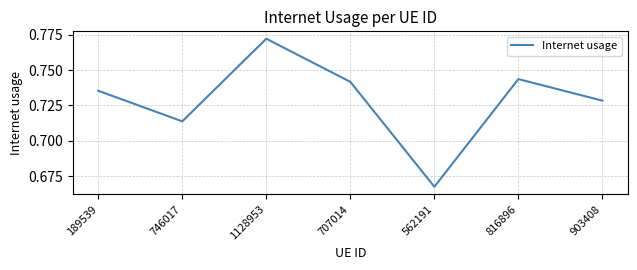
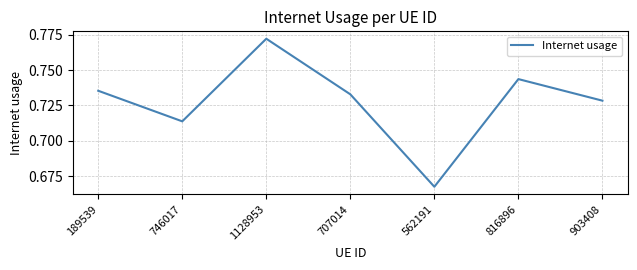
  {
    "189539": 0.735,
    "746017": 0.714,
    "1128953": 0.772,
-   "707014": 0.742,
+   "707014": 0.733,
    "562191": 0.668,
    "816896": 0.744,
    "903408": 0.728
  }
